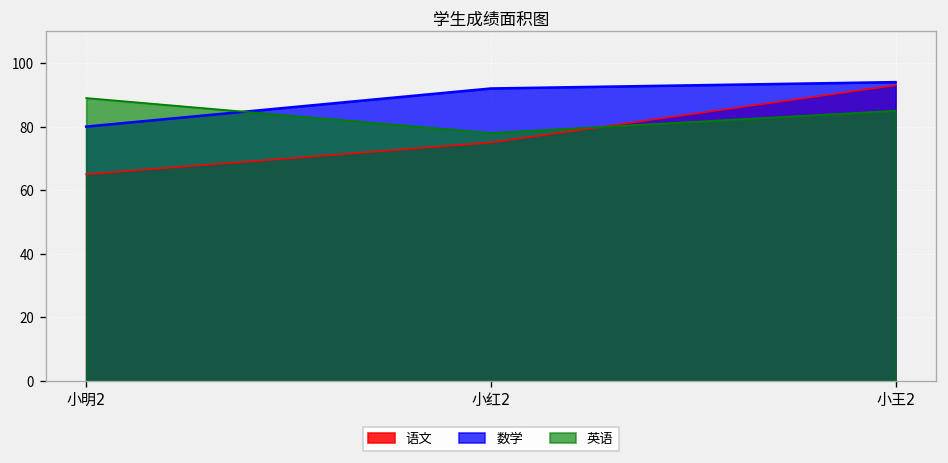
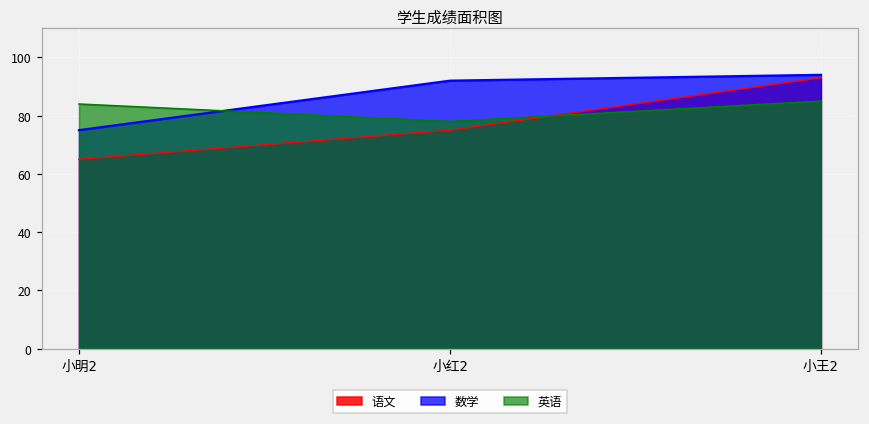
  {
    "语文": {
      "小明2": 65,
      "小红2": 75,
      "小王2": 93
    },
    "数学": {
-     "小明2": 80,
+     "小明2": 75,
      "小红2": 92,
      "小王2": 94
    },
    "英语": {
-     "小明2": 89,
+     "小明2": 84,
      "小红2": 78,
      "小王2": 85
    }
  }
